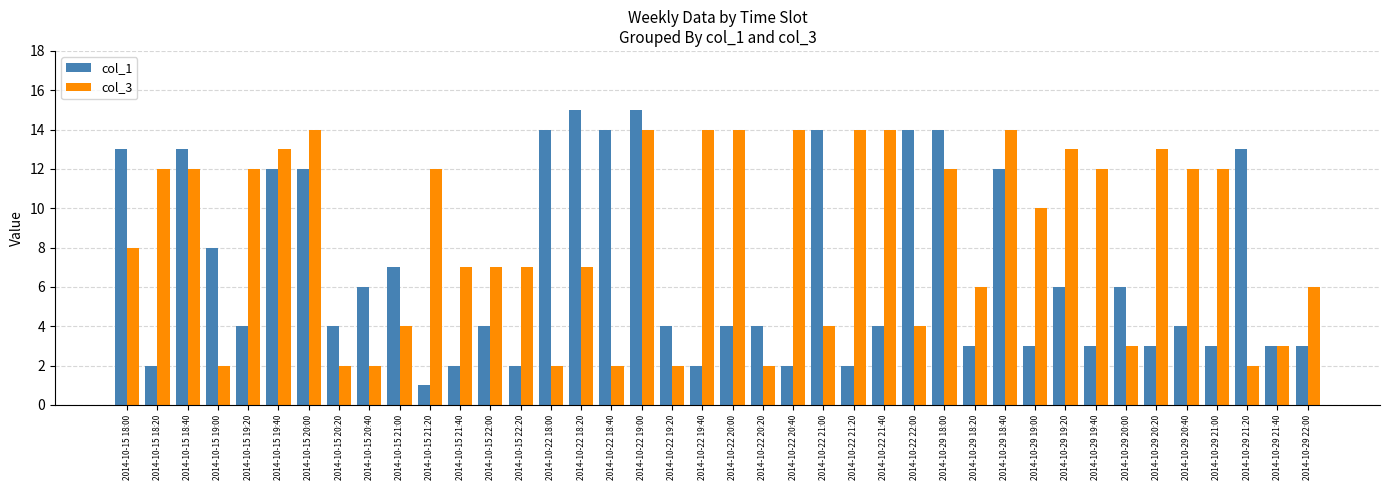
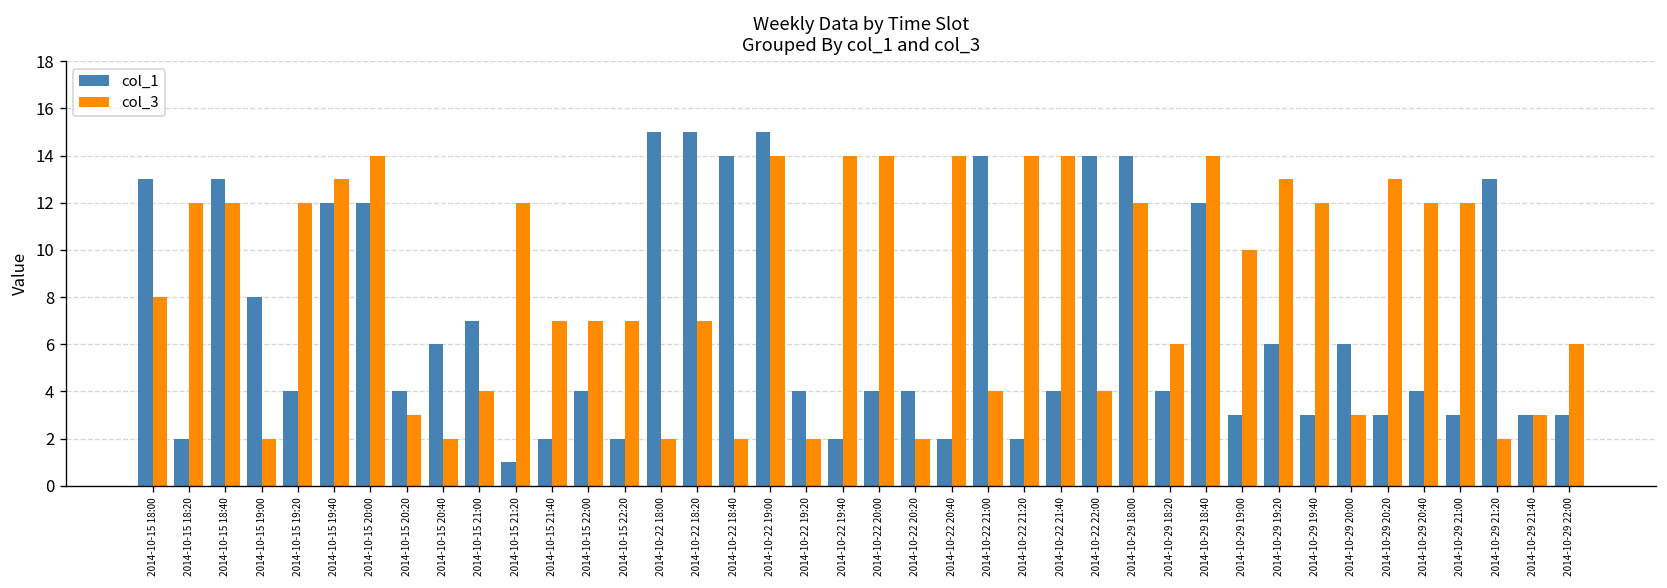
  {
    "col_1": {
      "2014-10-15 18:00": 13,
      "2014-10-15 18:20": 2,
      "2014-10-15 18:40": 13,
      "2014-10-15 19:00": 8,
      "2014-10-15 19:20": 4,
      "2014-10-15 19:40": 12,
      "2014-10-15 20:00": 12,
      "2014-10-15 20:20": 4,
      "2014-10-15 20:40": 6,
      "2014-10-15 21:00": 7,
      "2014-10-15 21:20": 1,
      "2014-10-15 21:40": 2,
      "2014-10-15 22:00": 4,
      "2014-10-15 22:20": 2,
-     "2014-10-22 18:00": 14,
+     "2014-10-22 18:00": 15,
      "2014-10-22 18:20": 15,
      "2014-10-22 18:40": 14,
      "2014-10-22 19:00": 15,
      "2014-10-22 19:20": 4,
      "2014-10-22 19:40": 2,
      "2014-10-22 20:00": 4,
      "2014-10-22 20:20": 4,
      "2014-10-22 20:40": 2,
      "2014-10-22 21:00": 14,
      "2014-10-22 21:20": 2,
      "2014-10-22 21:40": 4,
      "2014-10-22 22:00": 14,
      "2014-10-29 18:00": 14,
-     "2014-10-29 18:20": 3,
+     "2014-10-29 18:20": 4,
      "2014-10-29 18:40": 12,
      "2014-10-29 19:00": 3,
      "2014-10-29 19:20": 6,
      "2014-10-29 19:40": 3,
      "2014-10-29 20:00": 6,
      "2014-10-29 20:20": 3,
      "2014-10-29 20:40": 4,
      "2014-10-29 21:00": 3,
      "2014-10-29 21:20": 13,
      "2014-10-29 21:40": 3,
      "2014-10-29 22:00": 3
    },
    "col_3": {
      "2014-10-15 18:00": 8,
      "2014-10-15 18:20": 12,
      "2014-10-15 18:40": 12,
      "2014-10-15 19:00": 2,
      "2014-10-15 19:20": 12,
      "2014-10-15 19:40": 13,
      "2014-10-15 20:00": 14,
-     "2014-10-15 20:20": 2,
+     "2014-10-15 20:20": 3,
      "2014-10-15 20:40": 2,
      "2014-10-15 21:00": 4,
      "2014-10-15 21:20": 12,
      "2014-10-15 21:40": 7,
      "2014-10-15 22:00": 7,
      "2014-10-15 22:20": 7,
      "2014-10-22 18:00": 2,
      "2014-10-22 18:20": 7,
      "2014-10-22 18:40": 2,
      "2014-10-22 19:00": 14,
      "2014-10-22 19:20": 2,
      "2014-10-22 19:40": 14,
      "2014-10-22 20:00": 14,
      "2014-10-22 20:20": 2,
      "2014-10-22 20:40": 14,
      "2014-10-22 21:00": 4,
      "2014-10-22 21:20": 14,
      "2014-10-22 21:40": 14,
      "2014-10-22 22:00": 4,
      "2014-10-29 18:00": 12,
      "2014-10-29 18:20": 6,
      "2014-10-29 18:40": 14,
      "2014-10-29 19:00": 10,
      "2014-10-29 19:20": 13,
      "2014-10-29 19:40": 12,
      "2014-10-29 20:00": 3,
      "2014-10-29 20:20": 13,
      "2014-10-29 20:40": 12,
      "2014-10-29 21:00": 12,
      "2014-10-29 21:20": 2,
      "2014-10-29 21:40": 3,
      "2014-10-29 22:00": 6
    }
  }
